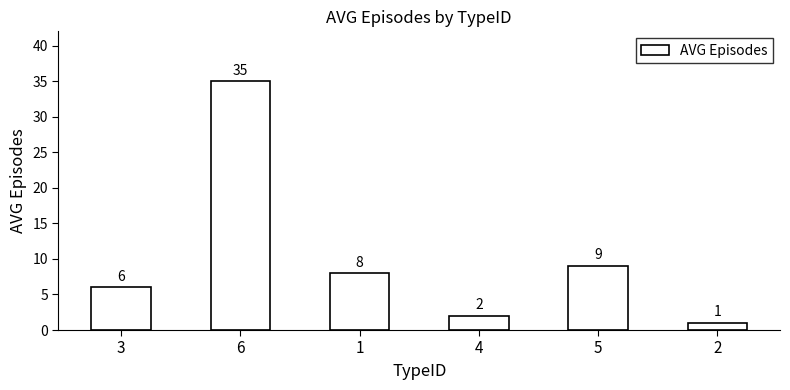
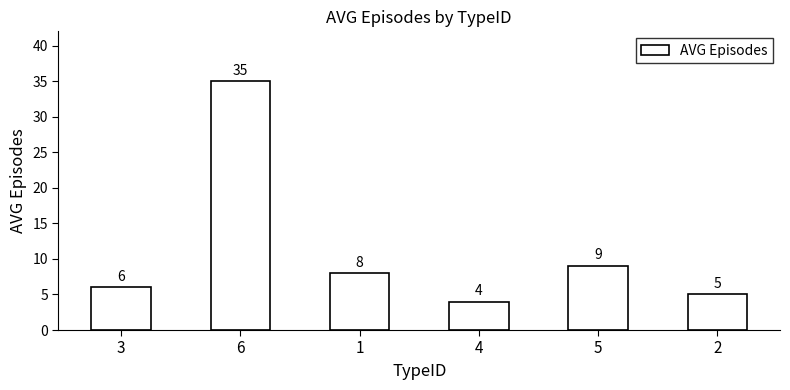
  {
    "3": 6,
    "6": 35,
    "1": 8,
-   "4": 2,
+   "4": 4,
    "5": 9,
-   "2": 1
+   "2": 5
  }
